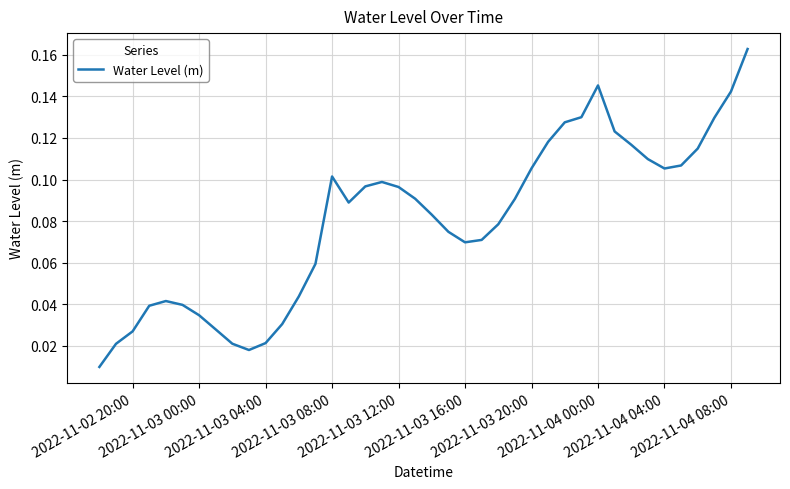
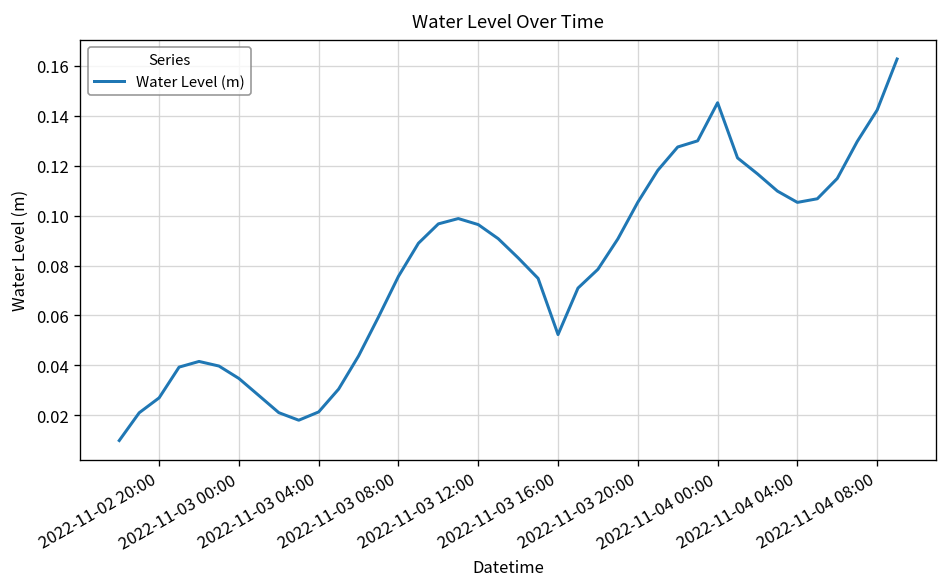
  {
    "2022-11-02 20:00": 0.027,
    "2022-11-03 00:00": 0.035,
    "2022-11-03 04:00": 0.021,
-   "2022-11-03 08:00": 0.101,
+   "2022-11-03 08:00": 0.076,
    "2022-11-03 12:00": 0.096,
-   "2022-11-03 16:00": 0.070,
+   "2022-11-03 16:00": 0.052,
    "2022-11-03 20:00": 0.105,
    "2022-11-04 00:00": 0.145,
    "2022-11-04 04:00": 0.105,
    "2022-11-04 08:00": 0.142
  }
